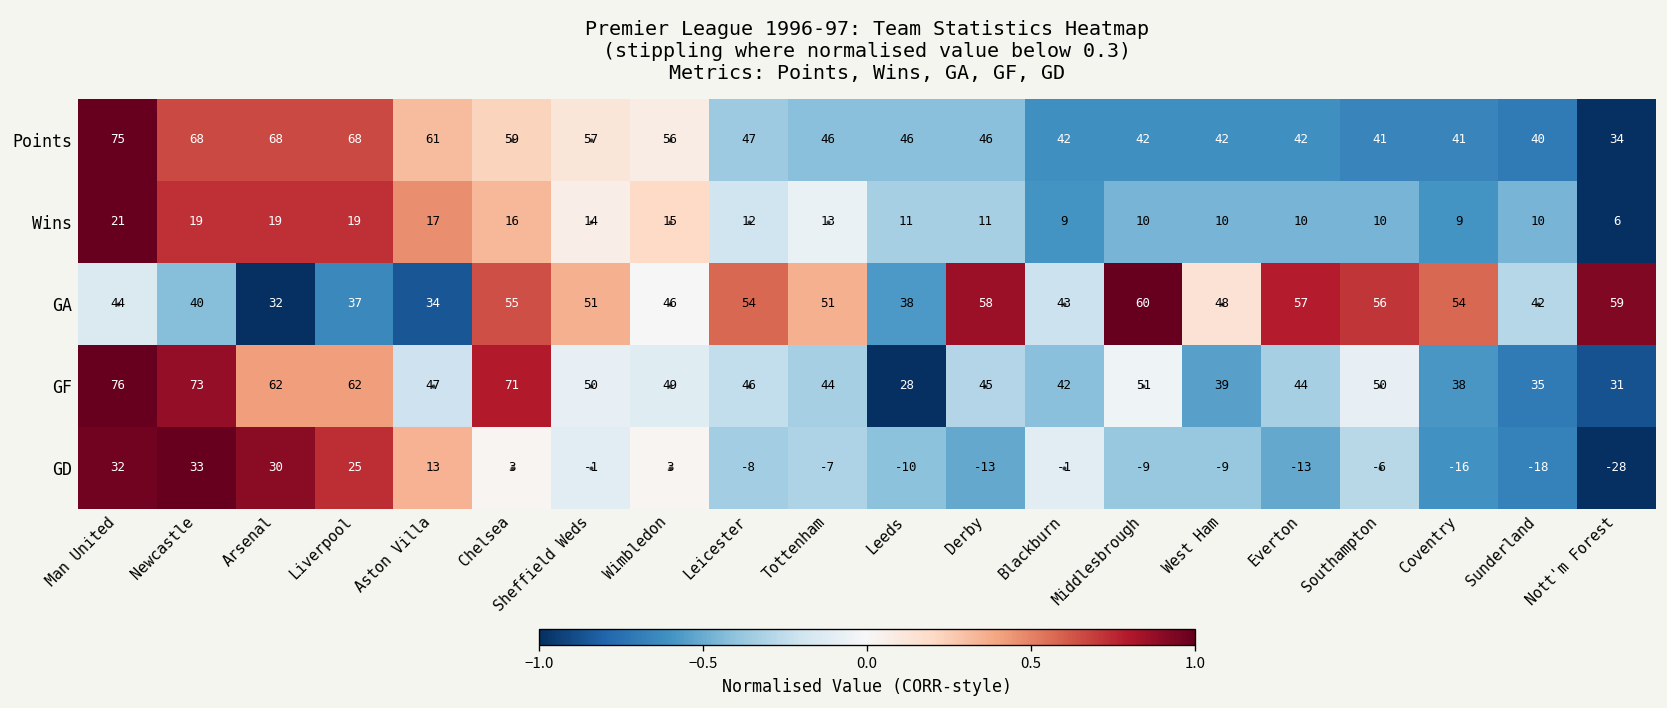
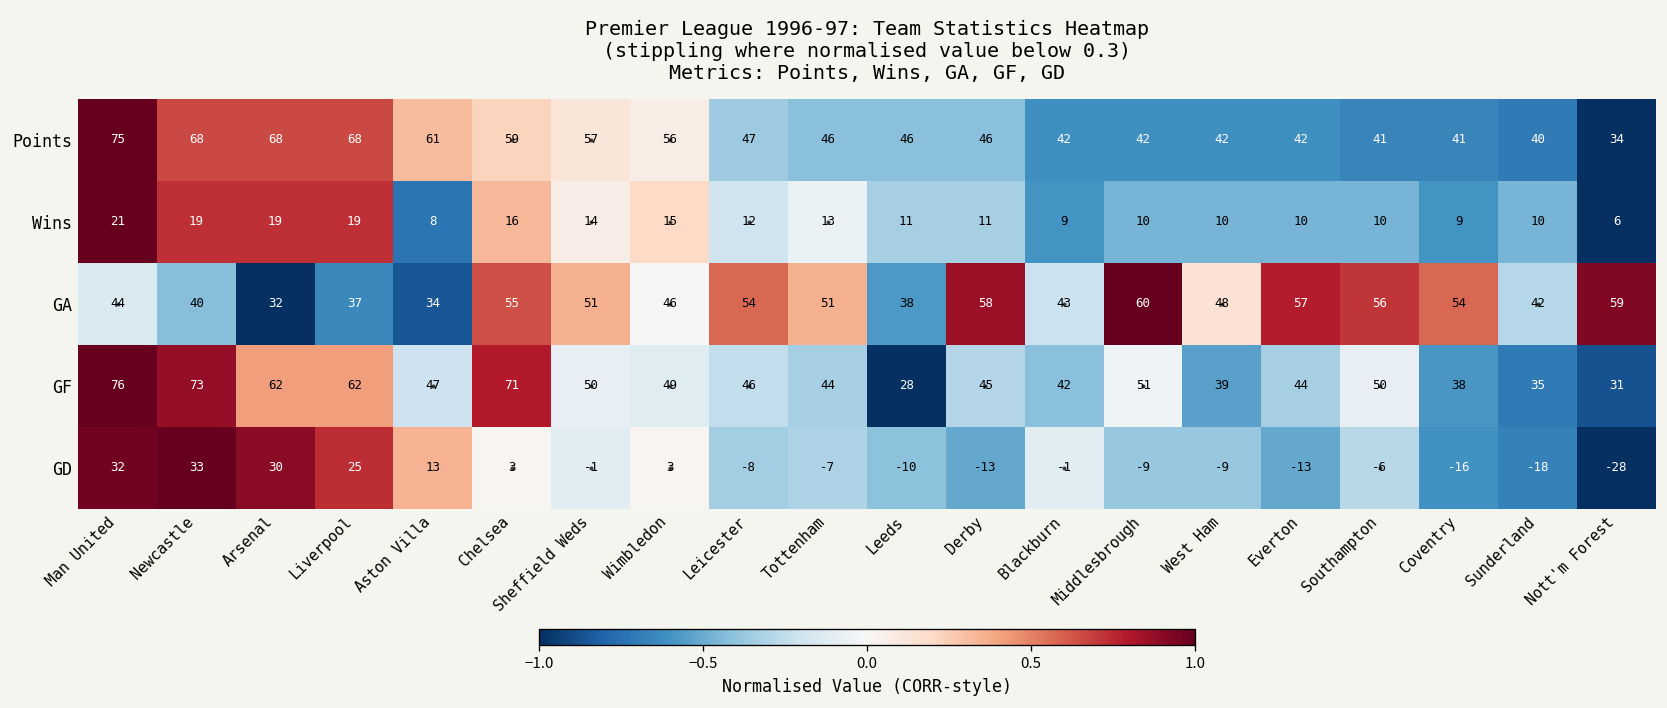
  {
    "Points": {
      "Man United": 75,
      "Newcastle": 68,
      "Arsenal": 68,
      "Liverpool": 68,
      "Aston Villa": 61,
      "Leicester": 47,
      "Tottenham": 46,
      "Leeds": 46,
      "Derby": 46,
      "Blackburn": 42,
      "Middlesbrough": 42,
      "West Ham": 42,
      "Everton": 42,
      "Southampton": 41,
      "Coventry": 41,
      "Sunderland": 40,
      "Nott'm Forest": 34
    },
    "Wins": {
      "Man United": 21,
      "Newcastle": 19,
      "Arsenal": 19,
      "Liverpool": 19,
-     "Aston Villa": 17,
+     "Aston Villa": 8,
      "Chelsea": 16,
      "Leeds": 11,
      "Derby": 11,
      "Blackburn": 9,
      "Middlesbrough": 10,
      "West Ham": 10,
      "Everton": 10,
      "Southampton": 10,
      "Coventry": 9,
      "Sunderland": 10,
      "Nott'm Forest": 6
    },
    "GA": {
      "Newcastle": 40,
      "Arsenal": 32,
      "Liverpool": 37,
      "Aston Villa": 34,
      "Chelsea": 55,
      "Sheffield Weds": 51,
      "Leicester": 54,
      "Tottenham": 51,
      "Leeds": 38,
      "Derby": 58,
      "Middlesbrough": 60,
      "Everton": 57,
      "Southampton": 56,
      "Coventry": 54,
      "Nott'm Forest": 59
    },
    "GF": {
      "Man United": 76,
      "Newcastle": 73,
      "Arsenal": 62,
      "Liverpool": 62,
      "Chelsea": 71,
      "Tottenham": 44,
      "Leeds": 28,
      "Blackburn": 42,
      "West Ham": 39,
      "Everton": 44,
      "Coventry": 38,
      "Sunderland": 35,
      "Nott'm Forest": 31
    },
    "GD": {
      "Man United": 32,
      "Newcastle": 33,
      "Arsenal": 30,
      "Liverpool": 25,
      "Aston Villa": 13,
      "Leicester": -8,
      "Tottenham": -7,
      "Leeds": -10,
      "Derby": -13,
      "Middlesbrough": -9,
      "West Ham": -9,
      "Everton": -13,
      "Coventry": -16,
      "Sunderland": -18,
      "Nott'm Forest": -28
    }
  }
